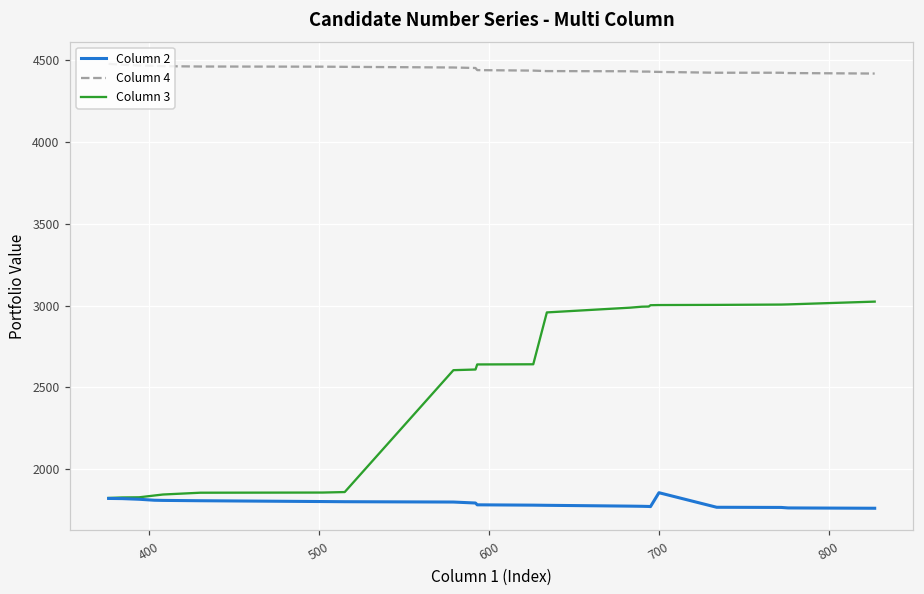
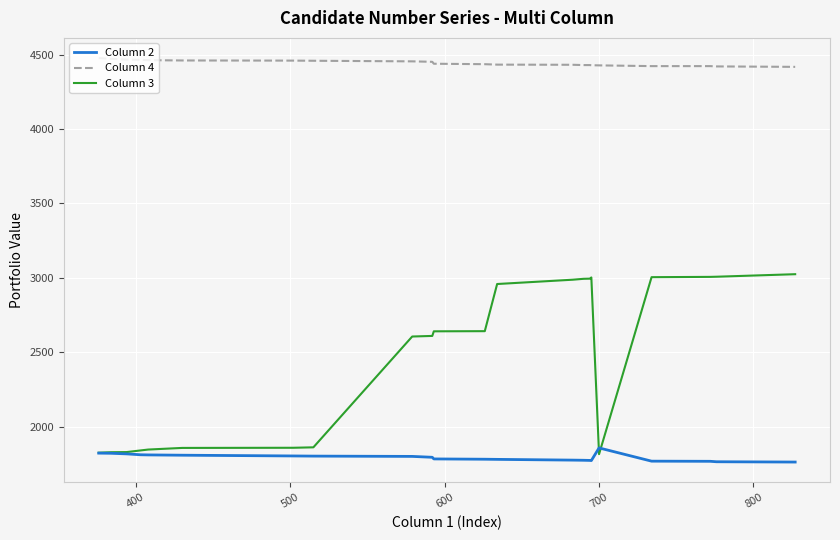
  {
    "Column 2": {
      "700": 1860
    },
    "Column 4": {
      "700": 4430
    },
    "Column 3": {
-     "700": 3000
+     "700": 1810
    }
  }
